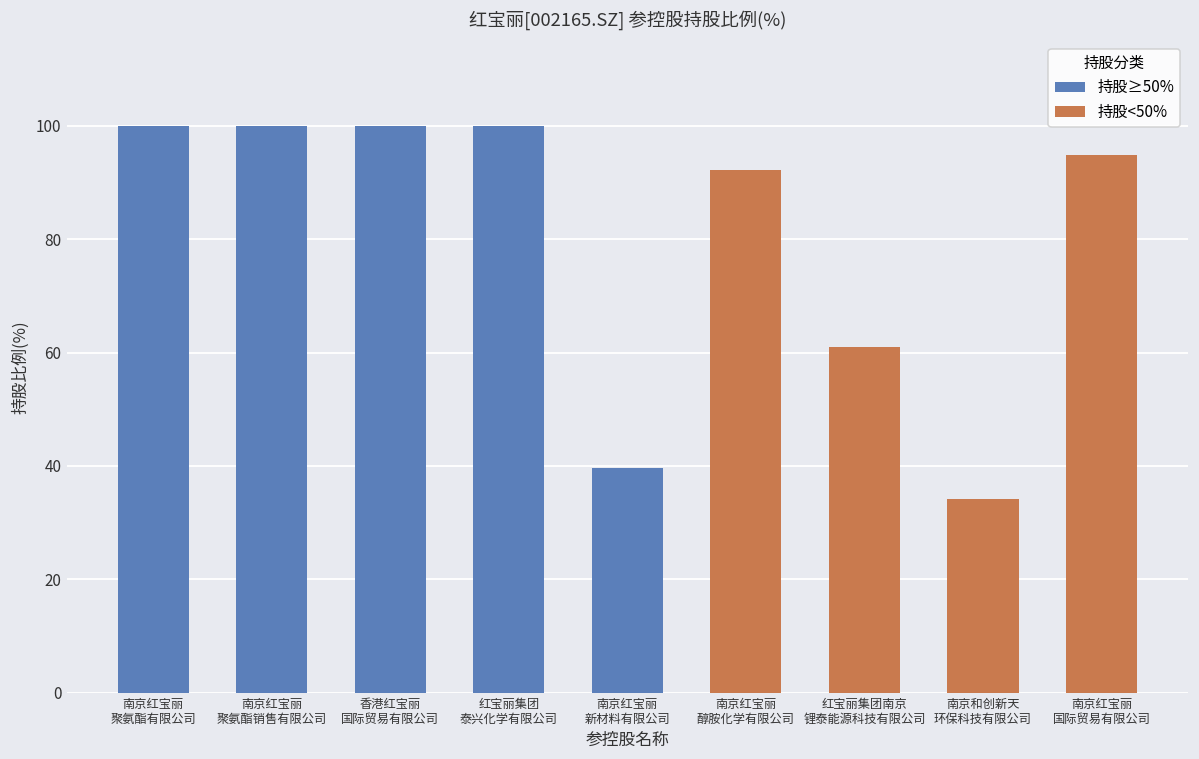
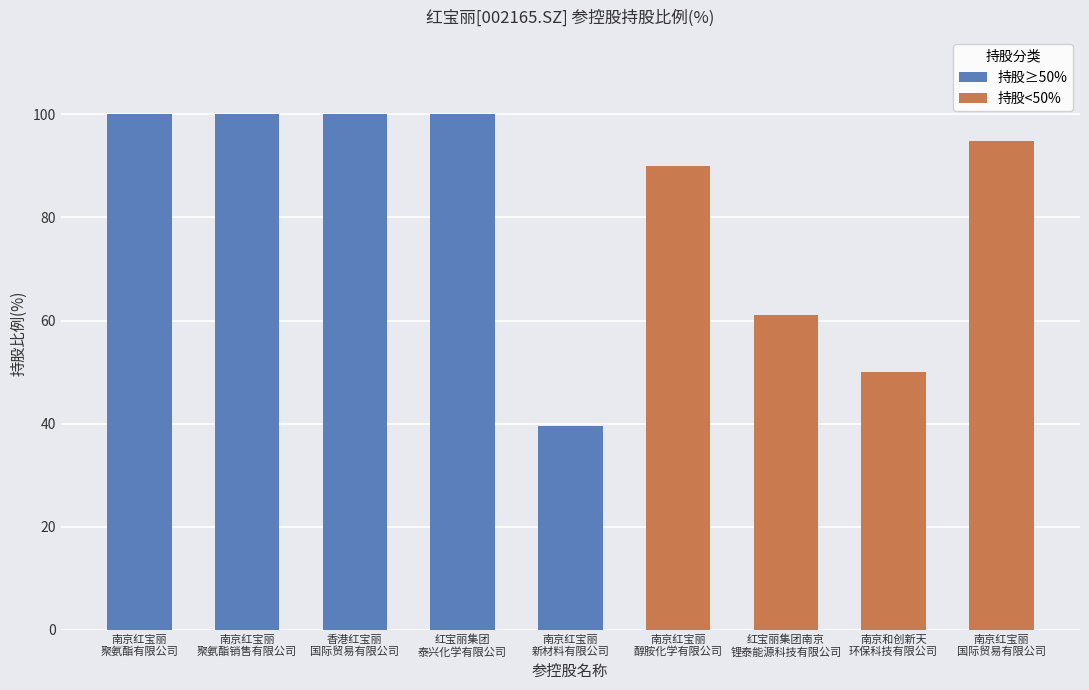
  {
    "南京红宝丽 聚氨酯有限公司": 100,
    "南京红宝丽 聚氨酯销售有限公司": 100,
    "香港红宝丽 国际贸易有限公司": 100,
    "红宝丽集团 泰兴化学有限公司": 100,
    "南京红宝丽 新材料有限公司": 40,
-   "南京红宝丽 醇胺化学有限公司": 92,
+   "南京红宝丽 醇胺化学有限公司": 90,
    "红宝丽集团南京 锂泰能源科技有限公司": 61,
-   "南京和创新天 环保科技有限公司": 34,
+   "南京和创新天 环保科技有限公司": 50,
    "南京红宝丽 国际贸易有限公司": 95
  }
